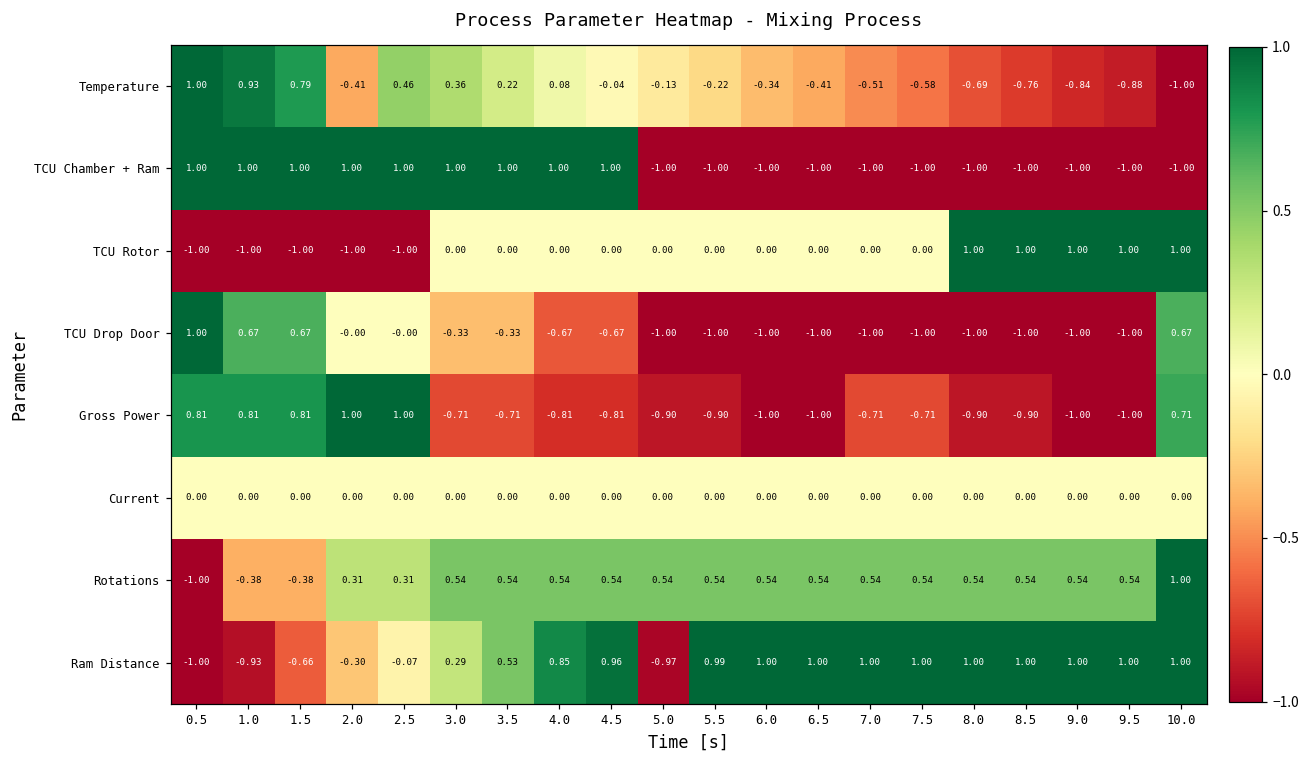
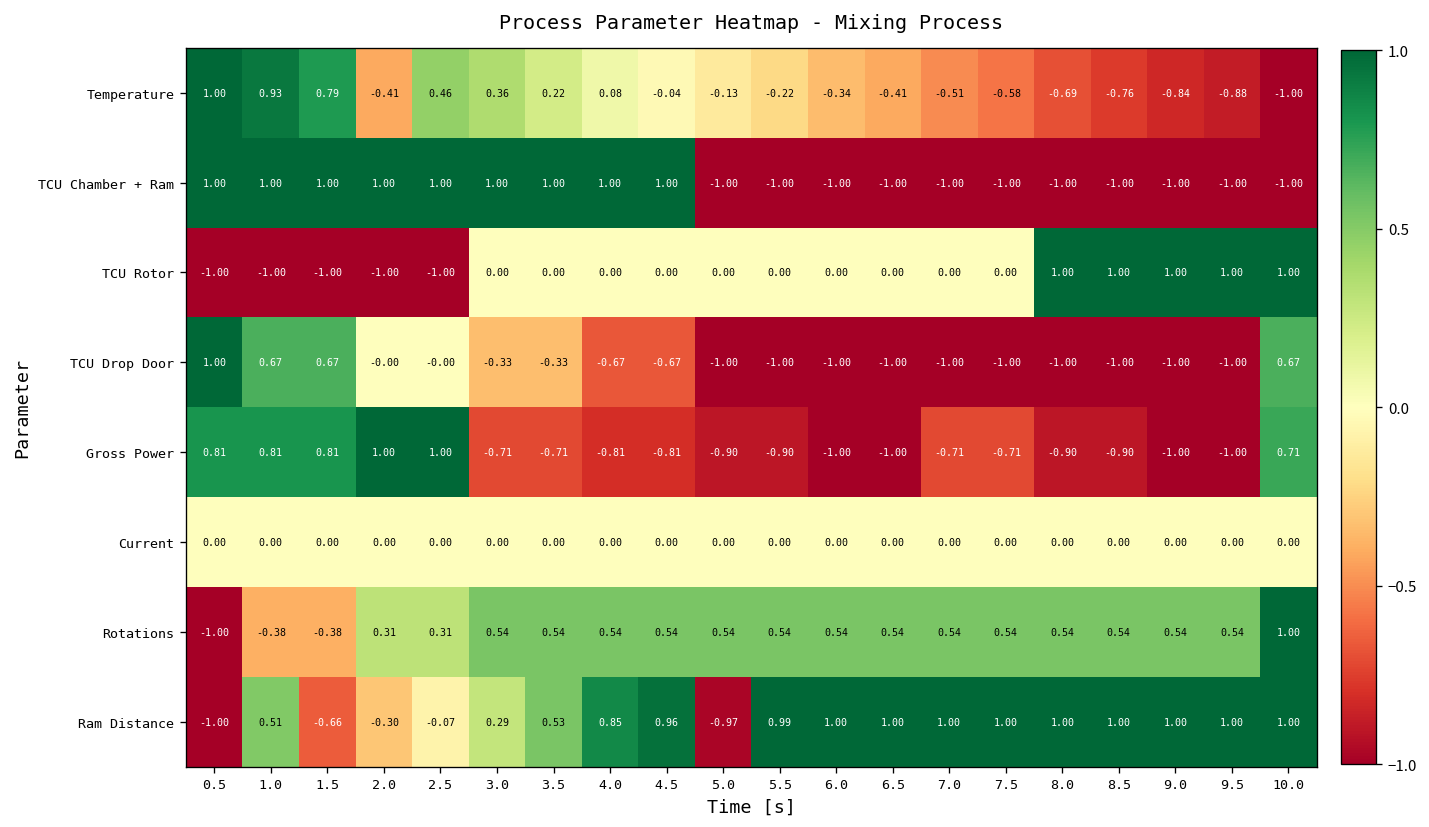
  {
    "Temperature": {
      "0.5": 1.00,
      "1.0": 0.93,
      "1.5": 0.79,
      "2.0": -0.41,
      "2.5": 0.46,
      "3.0": 0.36,
      "3.5": 0.22,
      "4.0": 0.08,
      "4.5": -0.04,
      "5.0": -0.13,
      "5.5": -0.22,
      "6.0": -0.34,
      "6.5": -0.41,
      "7.0": -0.51,
      "7.5": -0.58,
      "8.0": -0.69,
      "8.5": -0.76,
      "9.0": -0.84,
      "9.5": -0.88,
      "10.0": -1.00
    },
    "TCU Chamber + Ram": {
      "0.5": 1.00,
      "1.0": 1.00,
      "1.5": 1.00,
      "2.0": 1.00,
      "2.5": 1.00,
      "3.0": 1.00,
      "3.5": 1.00,
      "4.0": 1.00,
      "4.5": 1.00,
      "5.0": -1.00,
      "5.5": -1.00,
      "6.0": -1.00,
      "6.5": -1.00,
      "7.0": -1.00,
      "7.5": -1.00,
      "8.0": -1.00,
      "8.5": -1.00,
      "9.0": -1.00,
      "9.5": -1.00,
      "10.0": -1.00
    },
    "TCU Rotor": {
      "0.5": -1.00,
      "1.0": -1.00,
      "1.5": -1.00,
      "2.0": -1.00,
      "2.5": -1.00,
      "3.0": 0.00,
      "3.5": 0.00,
      "4.0": 0.00,
      "4.5": 0.00,
      "5.0": 0.00,
      "5.5": 0.00,
      "6.0": 0.00,
      "6.5": 0.00,
      "7.0": 0.00,
      "7.5": 0.00,
      "8.0": 1.00,
      "8.5": 1.00,
      "9.0": 1.00,
      "9.5": 1.00,
      "10.0": 1.00
    },
    "TCU Drop Door": {
      "0.5": 1.00,
      "1.0": 0.67,
      "1.5": 0.67,
      "2.0": -0.00,
      "2.5": -0.00,
      "3.0": -0.33,
      "3.5": -0.33,
      "4.0": -0.67,
      "4.5": -0.67,
      "5.0": -1.00,
      "5.5": -1.00,
      "6.0": -1.00,
      "6.5": -1.00,
      "7.0": -1.00,
      "7.5": -1.00,
      "8.0": -1.00,
      "8.5": -1.00,
      "9.0": -1.00,
      "9.5": -1.00,
      "10.0": 0.67
    },
    "Gross Power": {
      "0.5": 0.81,
      "1.0": 0.81,
      "1.5": 0.81,
      "2.0": 1.00,
      "2.5": 1.00,
      "3.0": -0.71,
      "3.5": -0.71,
      "4.0": -0.81,
      "4.5": -0.81,
      "5.0": -0.90,
      "5.5": -0.90,
      "6.0": -1.00,
      "6.5": -1.00,
      "7.0": -0.71,
      "7.5": -0.71,
      "8.0": -0.90,
      "8.5": -0.90,
      "9.0": -1.00,
      "9.5": -1.00,
      "10.0": 0.71
    },
    "Current": {
      "0.5": 0.00,
      "1.0": 0.00,
      "1.5": 0.00,
      "2.0": 0.00,
      "2.5": 0.00,
      "3.0": 0.00,
      "3.5": 0.00,
      "4.0": 0.00,
      "4.5": 0.00,
      "5.0": 0.00,
      "5.5": 0.00,
      "6.0": 0.00,
      "6.5": 0.00,
      "7.0": 0.00,
      "7.5": 0.00,
      "8.0": 0.00,
      "8.5": 0.00,
      "9.0": 0.00,
      "9.5": 0.00,
      "10.0": 0.00
    },
    "Rotations": {
      "0.5": -1.00,
      "1.0": -0.38,
      "1.5": -0.38,
      "2.0": 0.31,
      "2.5": 0.31,
      "3.0": 0.54,
      "3.5": 0.54,
      "4.0": 0.54,
      "4.5": 0.54,
      "5.0": 0.54,
      "5.5": 0.54,
      "6.0": 0.54,
      "6.5": 0.54,
      "7.0": 0.54,
      "7.5": 0.54,
      "8.0": 0.54,
      "8.5": 0.54,
      "9.0": 0.54,
      "9.5": 0.54,
      "10.0": 1.00
    },
    "Ram Distance": {
      "0.5": -1.00,
-     "1.0": -0.93,
+     "1.0": 0.51,
      "1.5": -0.66,
      "2.0": -0.30,
      "2.5": -0.07,
      "3.0": 0.29,
      "3.5": 0.53,
      "4.0": 0.85,
      "4.5": 0.96,
      "5.0": -0.97,
      "5.5": 0.99,
      "6.0": 1.00,
      "6.5": 1.00,
      "7.0": 1.00,
      "7.5": 1.00,
      "8.0": 1.00,
      "8.5": 1.00,
      "9.0": 1.00,
      "9.5": 1.00,
      "10.0": 1.00
    }
  }
